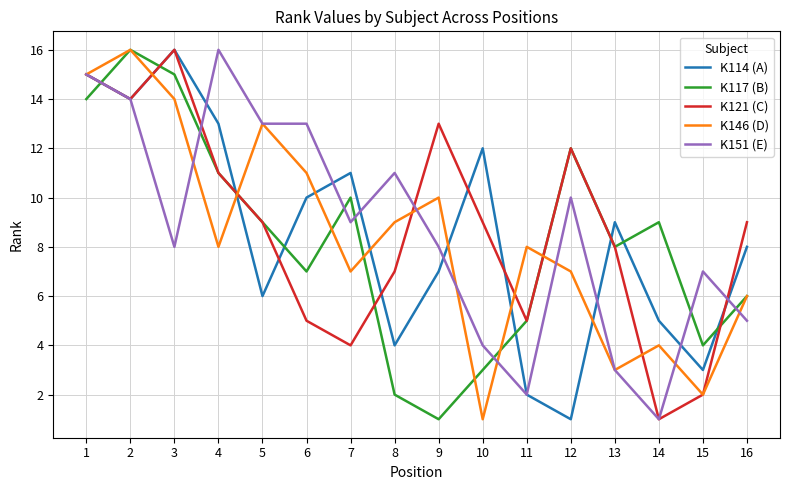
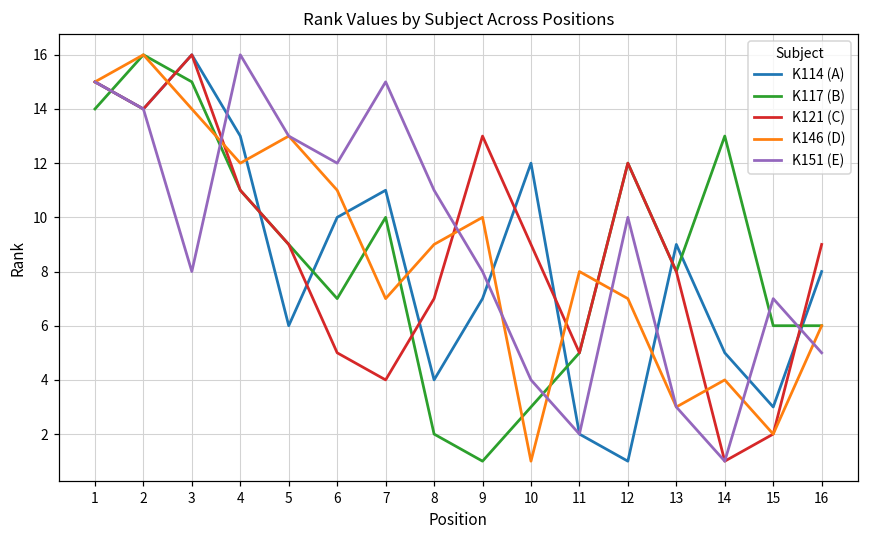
  {
    "K114 (A)": {
      "4": 13,
      "5": 6,
      "6": 10,
      "7": 11,
      "8": 4,
      "9": 7,
      "10": 12,
      "12": 1,
      "13": 9,
      "14": 5,
      "15": 3,
      "16": 8
    },
    "K117 (B)": {
      "1": 14,
      "3": 15,
      "6": 7,
      "7": 10,
      "8": 2,
      "9": 1,
      "10": 3,
-     "14": 9,
-     "15": 4
+     "14": 13,
+     "15": 6
    },
    "K121 (C)": {
      "6": 5,
      "7": 4,
      "8": 7,
      "9": 13,
      "10": 9,
      "16": 9
    },
    "K146 (D)": {
      "3": 14,
-     "4": 8,
+     "4": 12,
      "6": 11,
      "7": 7,
      "8": 9,
      "9": 10,
      "10": 1,
      "11": 8,
      "12": 7,
      "14": 4
    },
    "K151 (E)": {
      "3": 8,
      "4": 16,
-     "6": 13,
-     "7": 9,
+     "6": 12,
+     "7": 15,
      "8": 11,
      "9": 8,
      "10": 4,
      "12": 10,
      "15": 7,
      "16": 5
    }
  }
